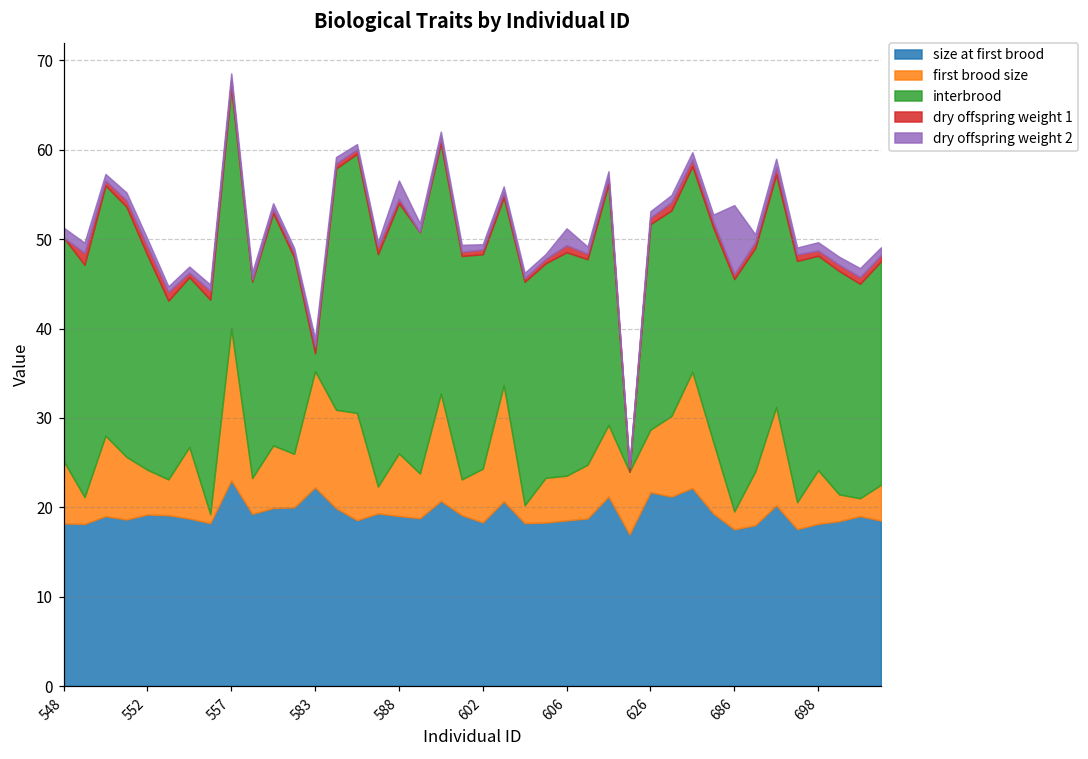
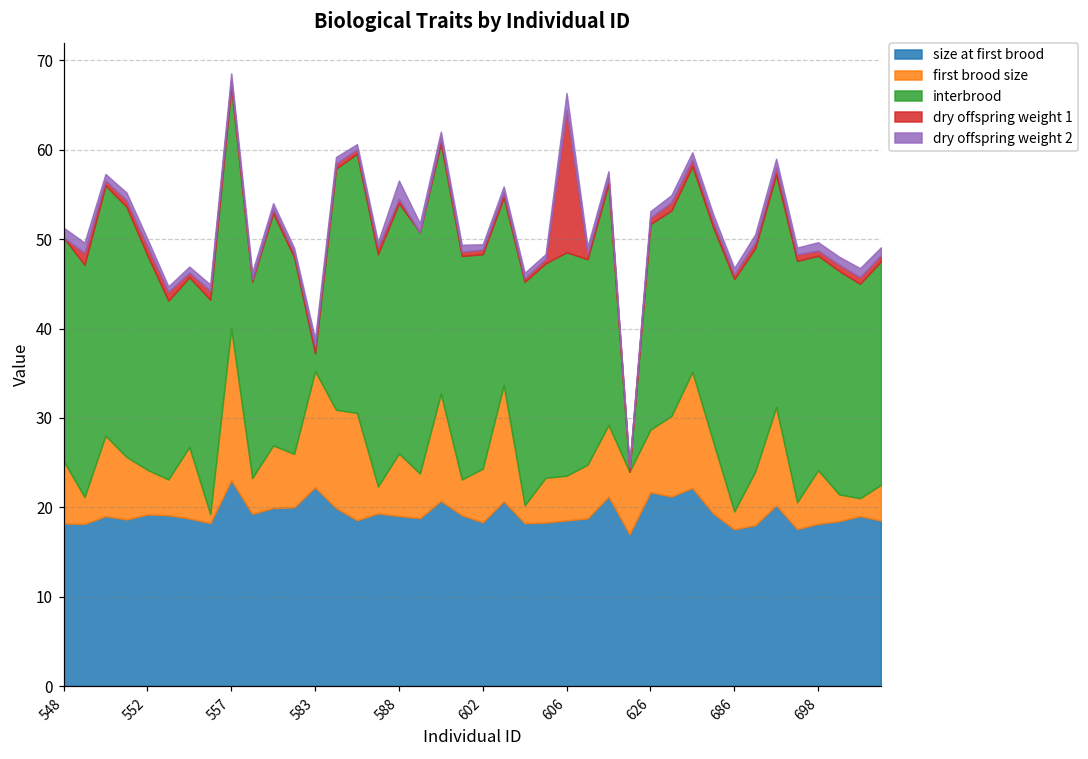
  {
    "size at first brood": {
      "548": 18,
      "552": 19,
      "557": 23,
      "583": 22,
      "588": 19,
      "602": 18,
      "606": 19,
      "626": 22,
      "686": 18,
      "698": 18
    },
    "first brood size": {
      "548": 7,
      "552": 5,
      "557": 17,
      "583": 13,
      "588": 7,
      "602": 6,
      "606": 5,
      "626": 7,
      "686": 2,
      "698": 6
    },
    "interbrood": {
      "552": 24,
      "557": 27,
      "583": 2,
      "588": 28,
      "602": 24,
      "606": 25,
      "626": 23,
      "686": 26,
      "698": 24
    },
    "dry offspring weight 1": {
      "552": 1,
      "557": 1,
      "583": 1,
      "588": 0,
      "602": 1,
-     "606": 1,
+     "606": 16,
      "626": 1,
      "686": 1,
      "698": 1
    },
    "dry offspring weight 2": {
      "548": 1,
      "552": 1,
      "557": 1,
      "583": 1,
      "588": 2,
      "602": 1,
      "606": 2,
      "626": 1,
-     "686": 8,
+     "686": 1,
      "698": 1
    }
  }
